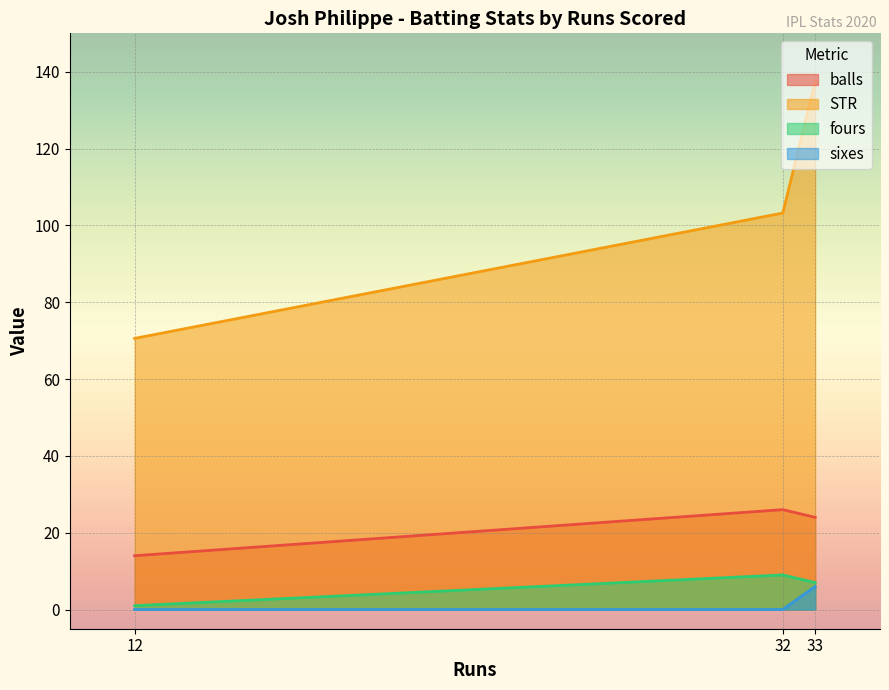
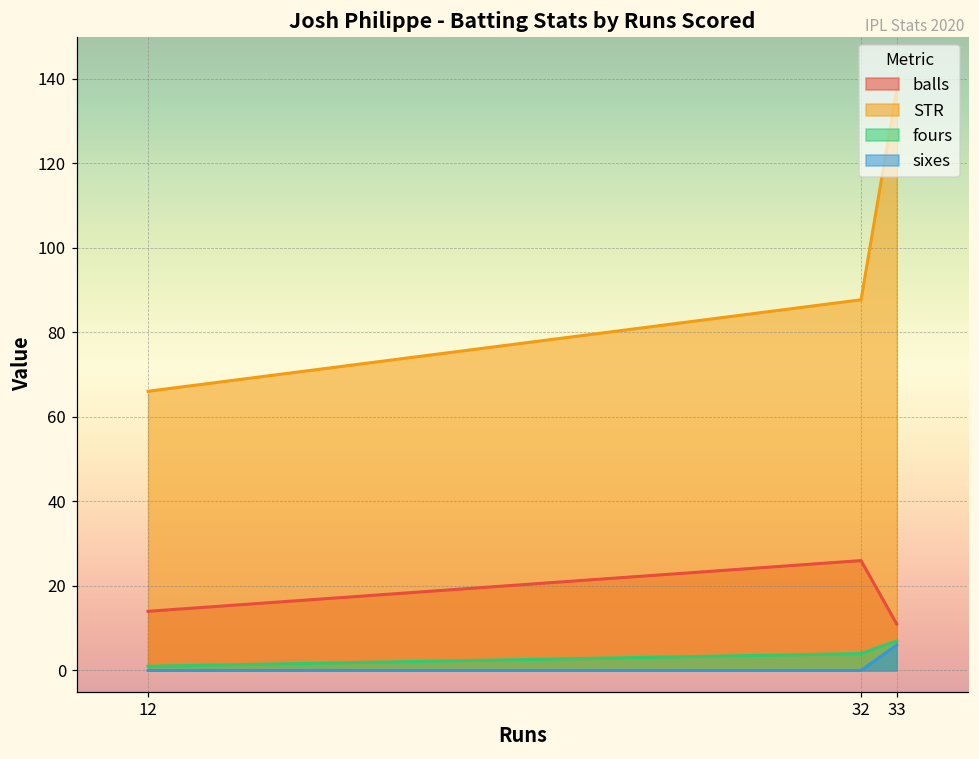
  {
    "balls": {
      "12": 14,
      "32": 26,
-     "33": 24
+     "33": 11
    },
    "STR": {
-     "12": 71,
-     "32": 103
+     "12": 66,
+     "32": 88
    },
    "fours": {
      "12": 1,
-     "32": 9,
+     "32": 4,
      "33": 7
    },
    "sixes": {
      "12": 0,
      "32": 0,
      "33": 6
    }
  }
